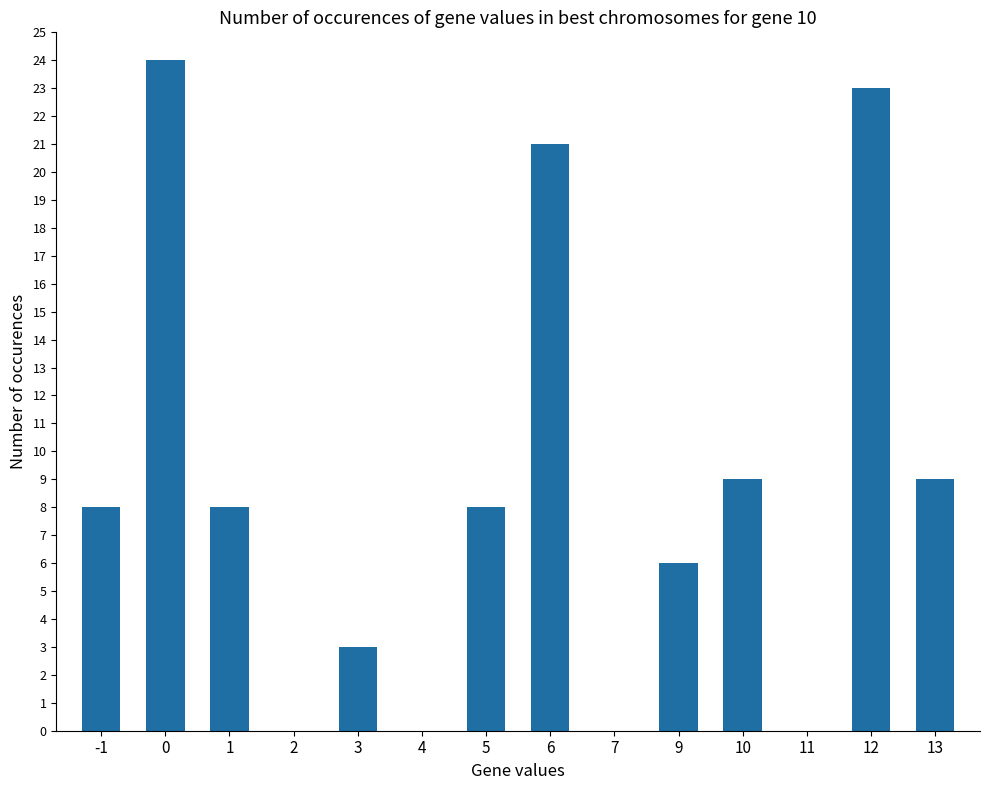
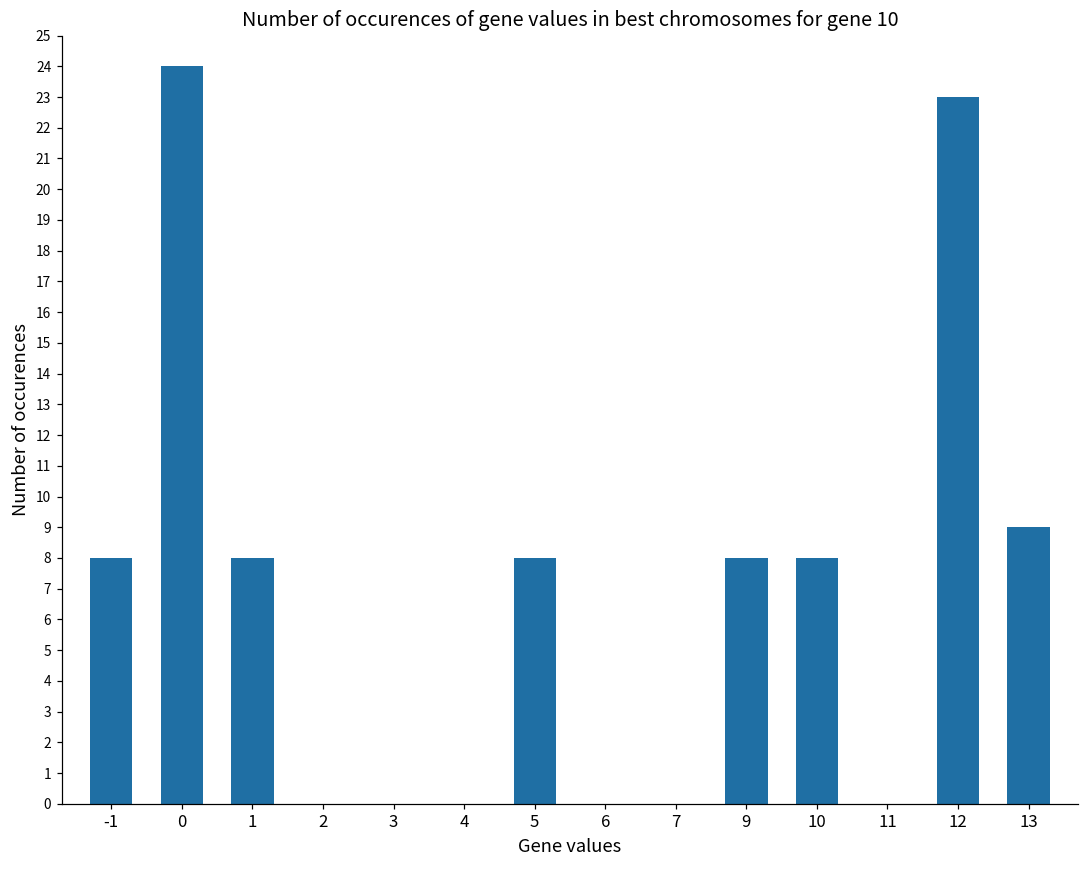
  {
    "-1": 8,
    "0": 24,
    "1": 8,
    "2": 0,
-   "3": 3,
+   "3": 0,
    "4": 0,
    "5": 8,
-   "6": 21,
+   "6": 0,
    "7": 0,
-   "9": 6,
-   "10": 9,
+   "9": 8,
+   "10": 8,
    "11": 0,
    "12": 23,
    "13": 9
  }
